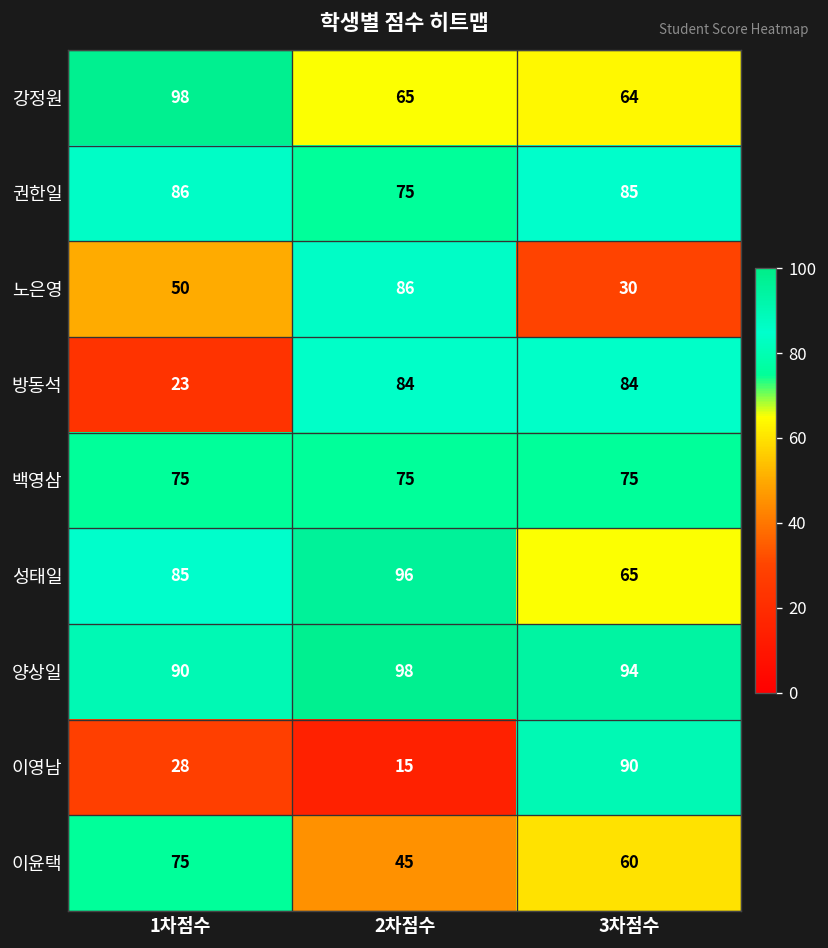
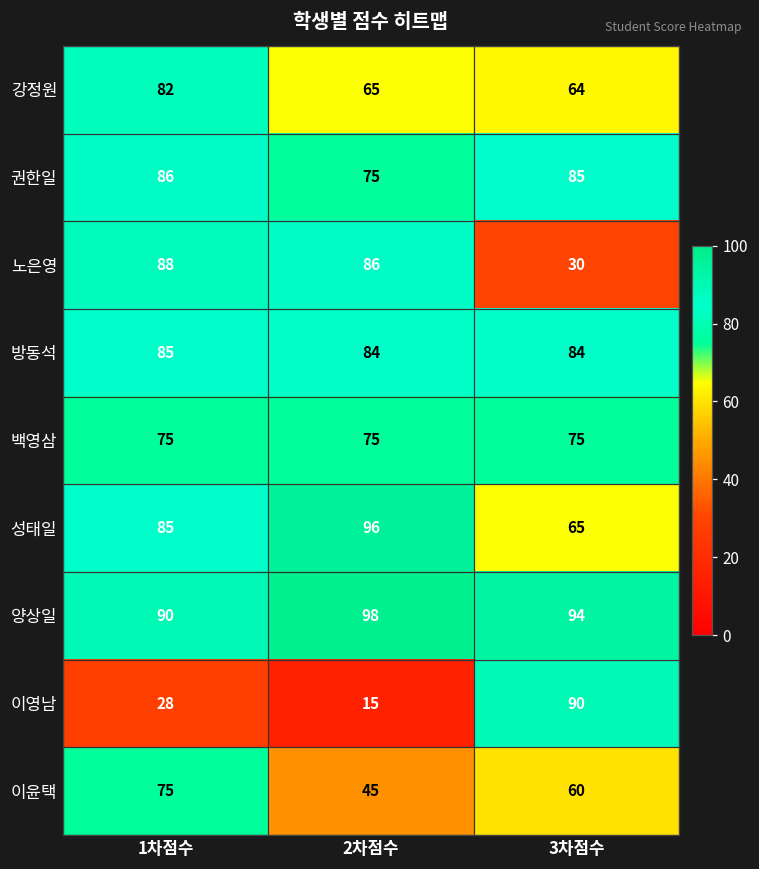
  {
    "강정원": {
-     "1차점수": 98,
+     "1차점수": 82,
      "2차점수": 65,
      "3차점수": 64
    },
    "권한일": {
      "1차점수": 86,
      "2차점수": 75,
      "3차점수": 85
    },
    "노은영": {
-     "1차점수": 50,
+     "1차점수": 88,
      "2차점수": 86,
      "3차점수": 30
    },
    "방동석": {
-     "1차점수": 23,
+     "1차점수": 85,
      "2차점수": 84,
      "3차점수": 84
    },
    "백영삼": {
      "1차점수": 75,
      "2차점수": 75,
      "3차점수": 75
    },
    "성태일": {
      "1차점수": 85,
      "2차점수": 96,
      "3차점수": 65
    },
    "양상일": {
      "1차점수": 90,
      "2차점수": 98,
      "3차점수": 94
    },
    "이영남": {
      "1차점수": 28,
      "2차점수": 15,
      "3차점수": 90
    },
    "이윤택": {
      "1차점수": 75,
      "2차점수": 45,
      "3차점수": 60
    }
  }
